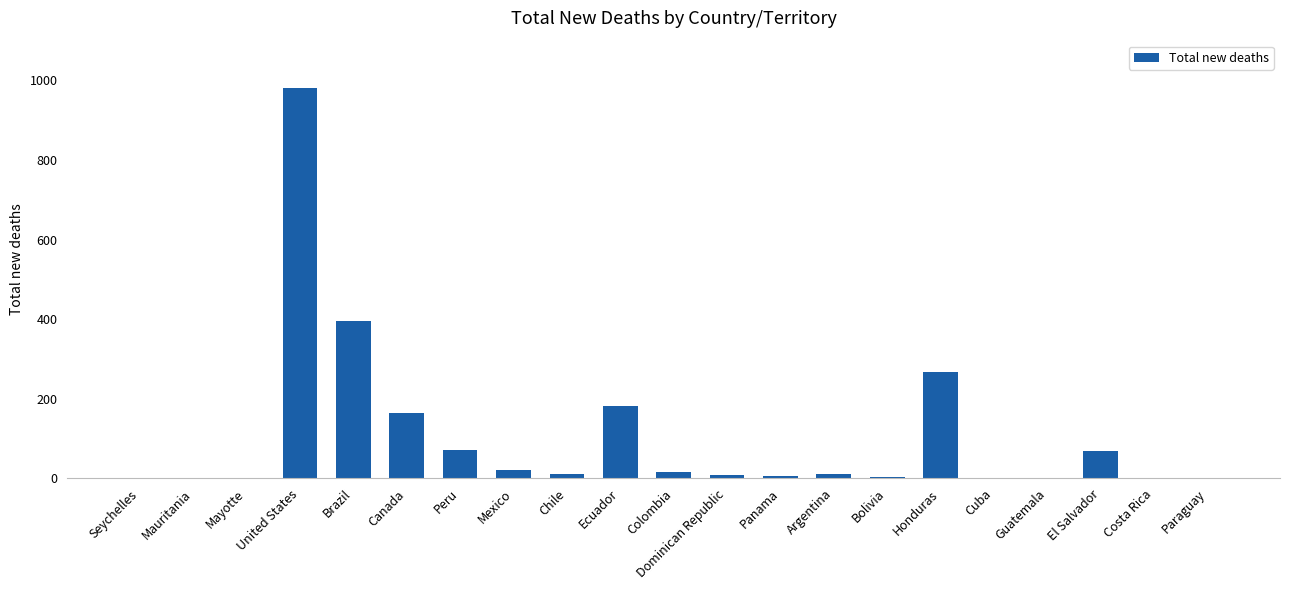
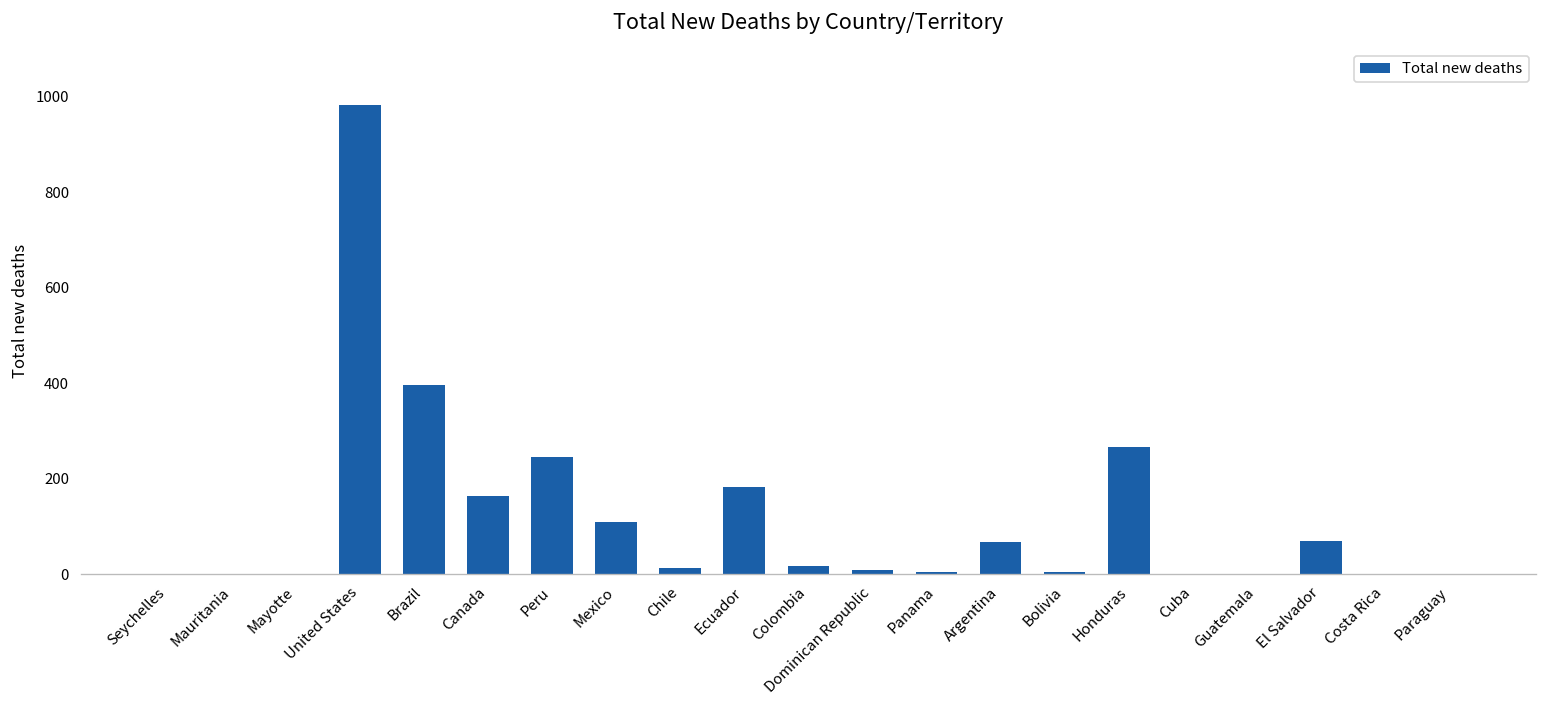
  {
    "Seychelles": 0,
    "Mauritania": 0,
    "Mayotte": 0,
    "United States": 980,
    "Brazil": 400,
    "Canada": 160,
-   "Peru": 70,
-   "Mexico": 20,
+   "Peru": 250,
+   "Mexico": 110,
    "Chile": 10,
    "Ecuador": 180,
    "Colombia": 20,
    "Dominican Republic": 10,
-   "Argentina": 10,
+   "Argentina": 70,
    "Honduras": 270,
    "Guatemala": 0,
    "El Salvador": 70,
    "Paraguay": 0
  }
